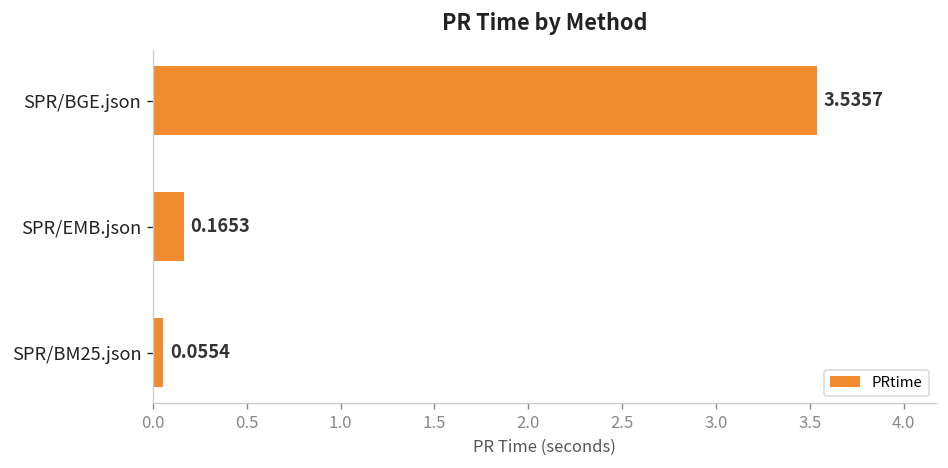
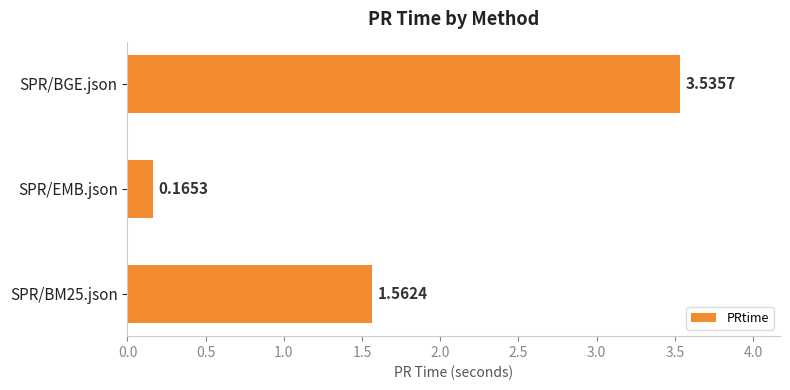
  {
    "SPR/BGE.json": 3.5357,
    "SPR/EMB.json": 0.1653,
-   "SPR/BM25.json": 0.0554
+   "SPR/BM25.json": 1.5624
  }
